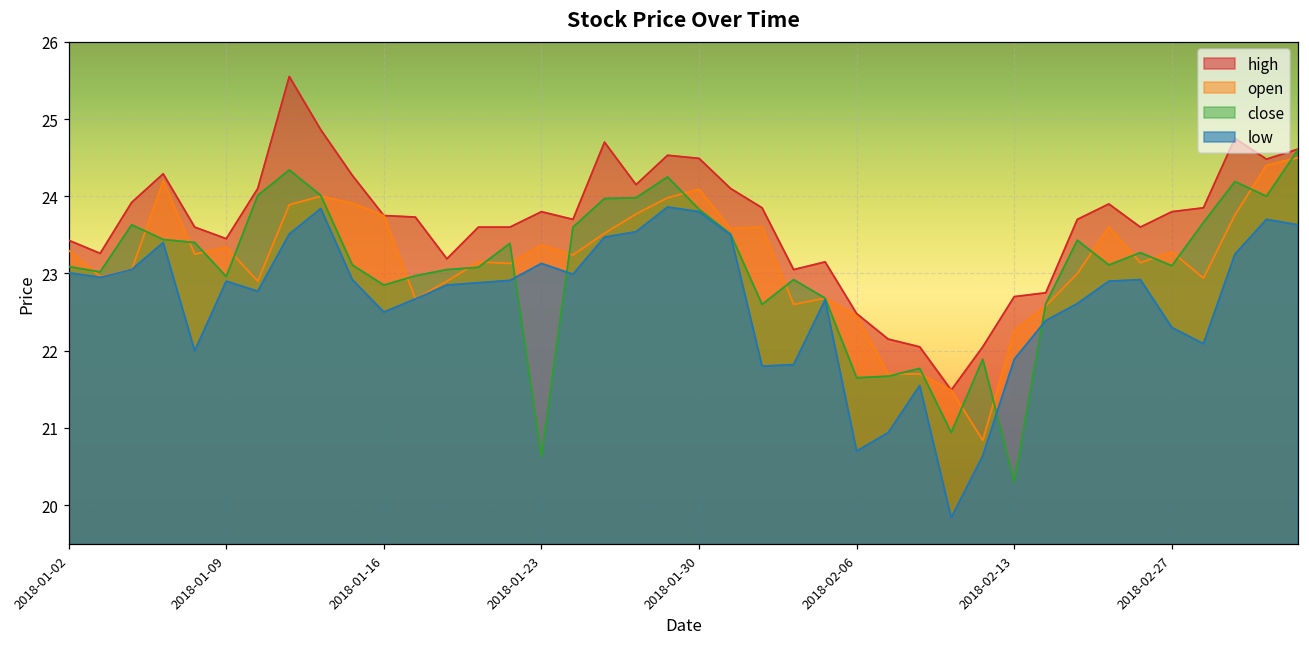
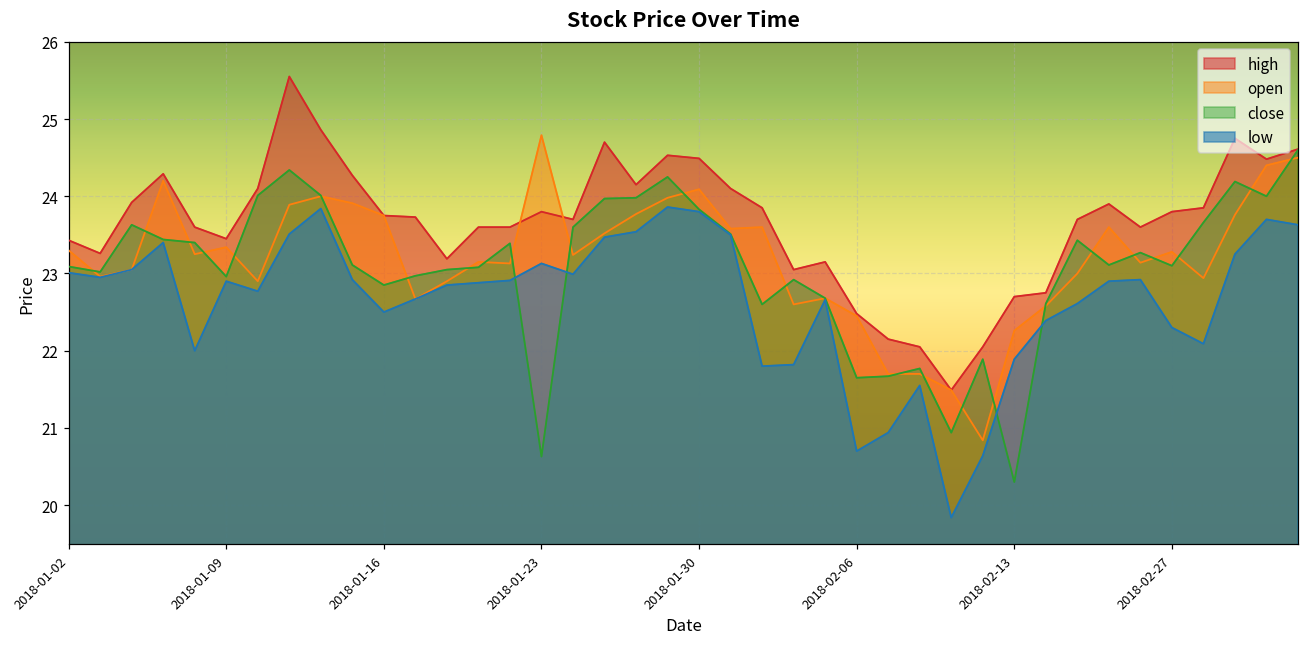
  {
    "high": {
      "2018-01-02": 23.4,
      "2018-01-09": 23.5,
      "2018-01-23": 23.8,
      "2018-01-30": 24.5,
      "2018-02-13": 22.7,
      "2018-02-27": 23.8
    },
    "open": {
      "2018-01-02": 23.3,
      "2018-01-09": 23.3,
-     "2018-01-23": 23.4,
+     "2018-01-23": 24.8,
      "2018-01-30": 24.1,
      "2018-02-13": 22.3,
      "2018-02-27": 23.3
    },
    "close": {
      "2018-01-02": 23.1,
      "2018-01-09": 23.0,
      "2018-01-16": 22.9,
      "2018-01-23": 20.6,
      "2018-02-06": 21.7,
      "2018-02-13": 20.3,
      "2018-02-27": 23.1
    },
    "low": {
      "2018-01-02": 23.0,
      "2018-01-09": 22.9,
      "2018-01-16": 22.5,
      "2018-01-23": 23.1,
      "2018-02-06": 20.7,
      "2018-02-13": 21.9,
      "2018-02-27": 22.3
    }
  }
